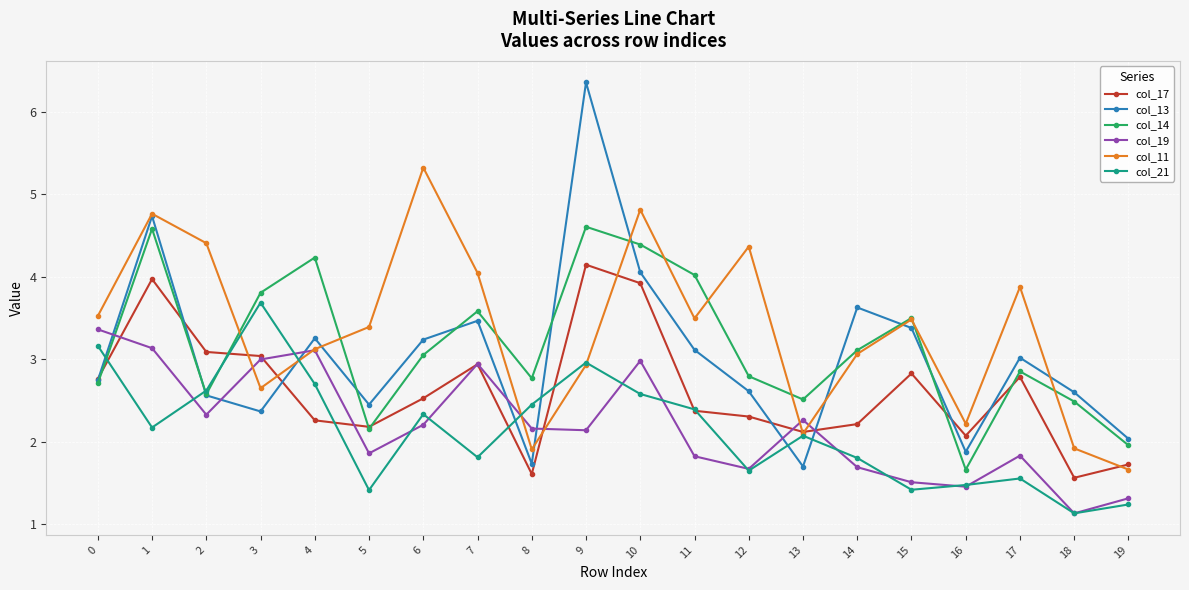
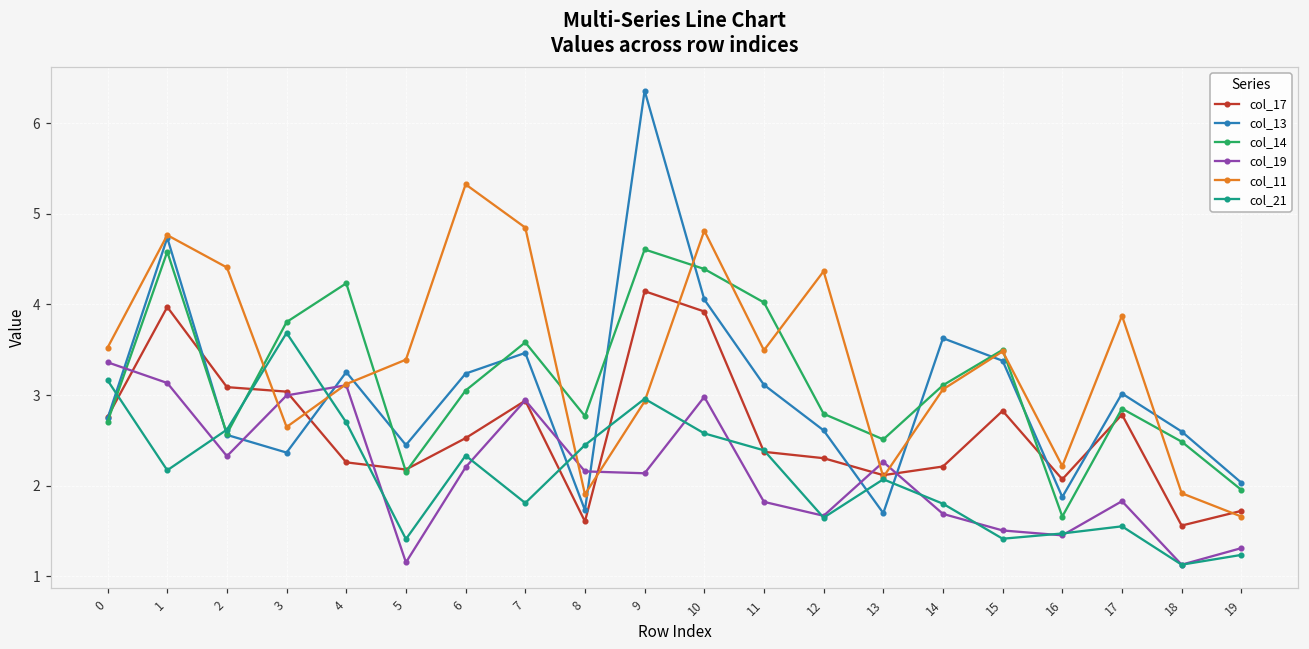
  {
    "col_17": {
      "1": 4.0,
      "2": 3.1,
      "3": 3.0,
      "4": 2.3,
      "6": 2.5,
      "8": 1.6,
      "9": 4.1,
      "10": 3.9,
      "12": 2.3,
      "14": 2.2,
      "15": 2.8,
      "16": 2.1,
      "17": 2.8,
      "18": 1.6,
      "19": 1.7
    },
    "col_13": {
      "3": 2.4,
      "4": 3.3,
      "5": 2.4,
      "6": 3.2,
      "7": 3.5,
      "8": 1.7,
      "9": 6.4,
      "10": 4.1,
      "11": 3.1,
      "12": 2.6,
      "13": 1.7,
      "14": 3.6,
      "15": 3.4,
      "16": 1.9,
      "17": 3.0,
      "18": 2.6,
      "19": 2.0
    },
    "col_19": {
      "0": 3.4,
      "1": 3.1,
      "2": 2.3,
      "3": 3.0,
-     "5": 1.9,
+     "5": 1.2,
      "6": 2.2,
      "8": 2.2,
      "9": 2.1,
      "10": 3.0,
      "11": 1.8,
      "13": 2.3,
      "14": 1.7,
      "15": 1.5,
      "17": 1.8,
      "19": 1.3
    },
    "col_11": {
      "0": 3.5,
      "2": 4.4,
      "3": 2.6,
      "5": 3.4,
      "6": 5.3,
-     "7": 4.0,
+     "7": 4.8,
      "8": 1.9,
      "10": 4.8,
      "11": 3.5,
      "12": 4.4,
      "14": 3.1,
      "16": 2.2,
      "17": 3.9,
      "18": 1.9,
      "19": 1.7
    }
  }
